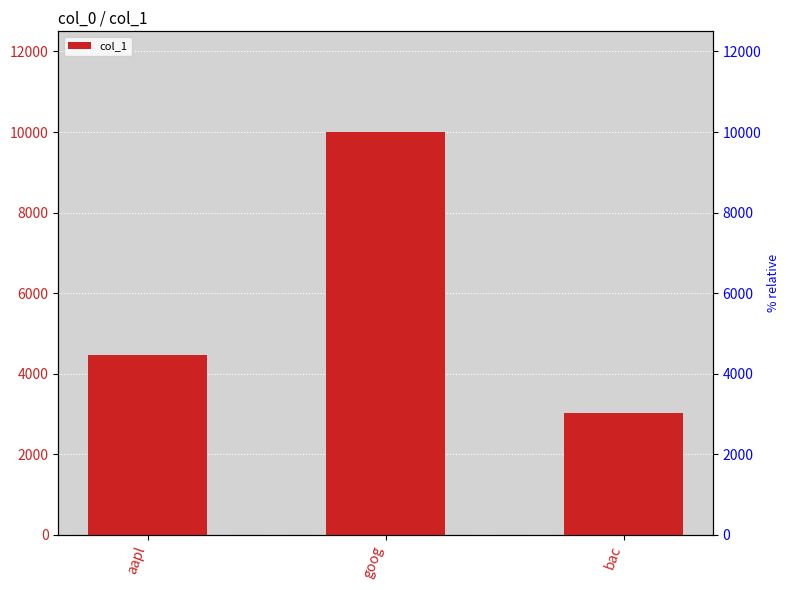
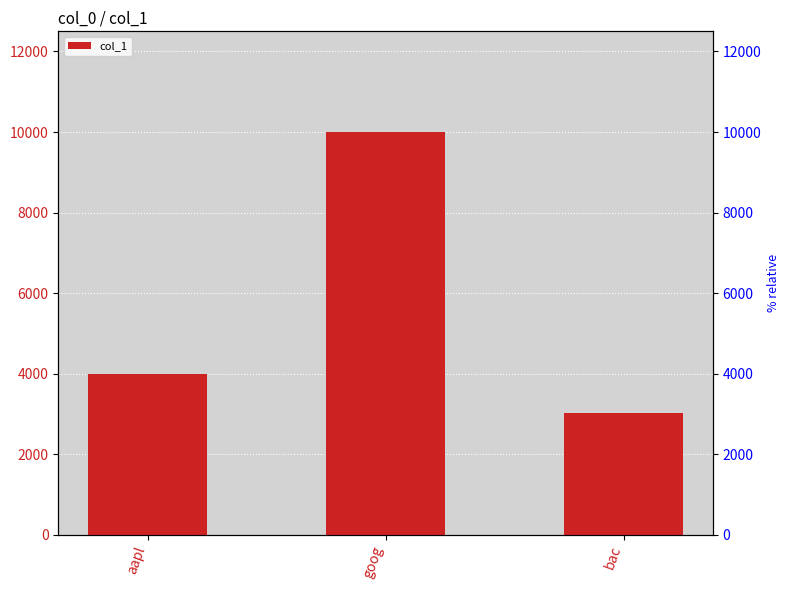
  {
-   "aapl": 4500,
+   "aapl": 4000,
    "goog": 10000,
    "bac": 3000
  }
